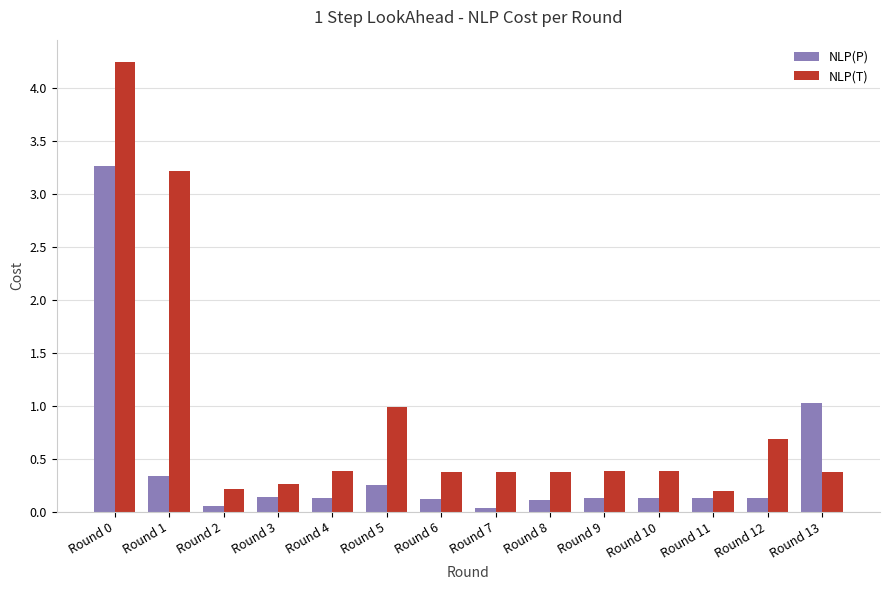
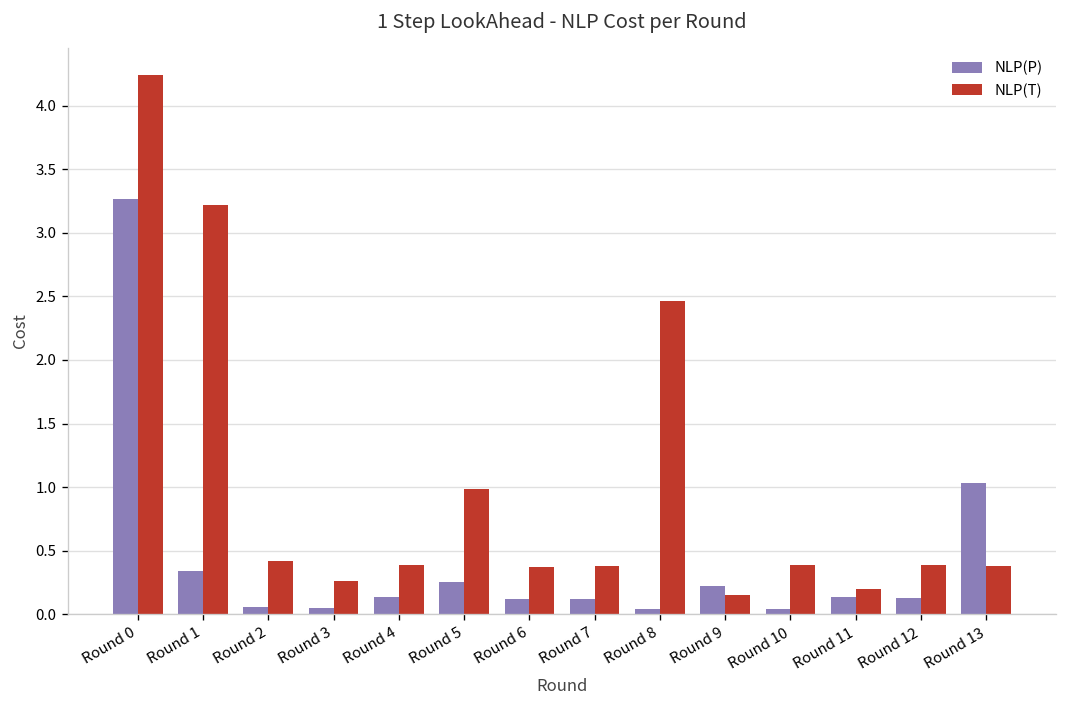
  {
    "NLP(P)": {
      "Round 0": 3.27,
      "Round 1": 0.34,
      "Round 2": 0.06,
-     "Round 3": 0.14,
+     "Round 3": 0.05,
      "Round 4": 0.13,
      "Round 5": 0.25,
      "Round 6": 0.12,
-     "Round 7": 0.04,
-     "Round 8": 0.12,
-     "Round 9": 0.13,
-     "Round 10": 0.13,
+     "Round 7": 0.12,
+     "Round 8": 0.04,
+     "Round 9": 0.22,
+     "Round 10": 0.04,
      "Round 11": 0.14,
      "Round 12": 0.13,
      "Round 13": 1.03
    },
    "NLP(T)": {
      "Round 0": 4.24,
      "Round 1": 3.22,
-     "Round 2": 0.22,
+     "Round 2": 0.42,
      "Round 3": 0.26,
      "Round 4": 0.39,
      "Round 5": 0.99,
      "Round 6": 0.38,
      "Round 7": 0.38,
-     "Round 8": 0.37,
-     "Round 9": 0.39,
+     "Round 8": 2.46,
+     "Round 9": 0.15,
      "Round 10": 0.39,
      "Round 11": 0.20,
-     "Round 12": 0.69,
+     "Round 12": 0.39,
      "Round 13": 0.38
    }
  }
